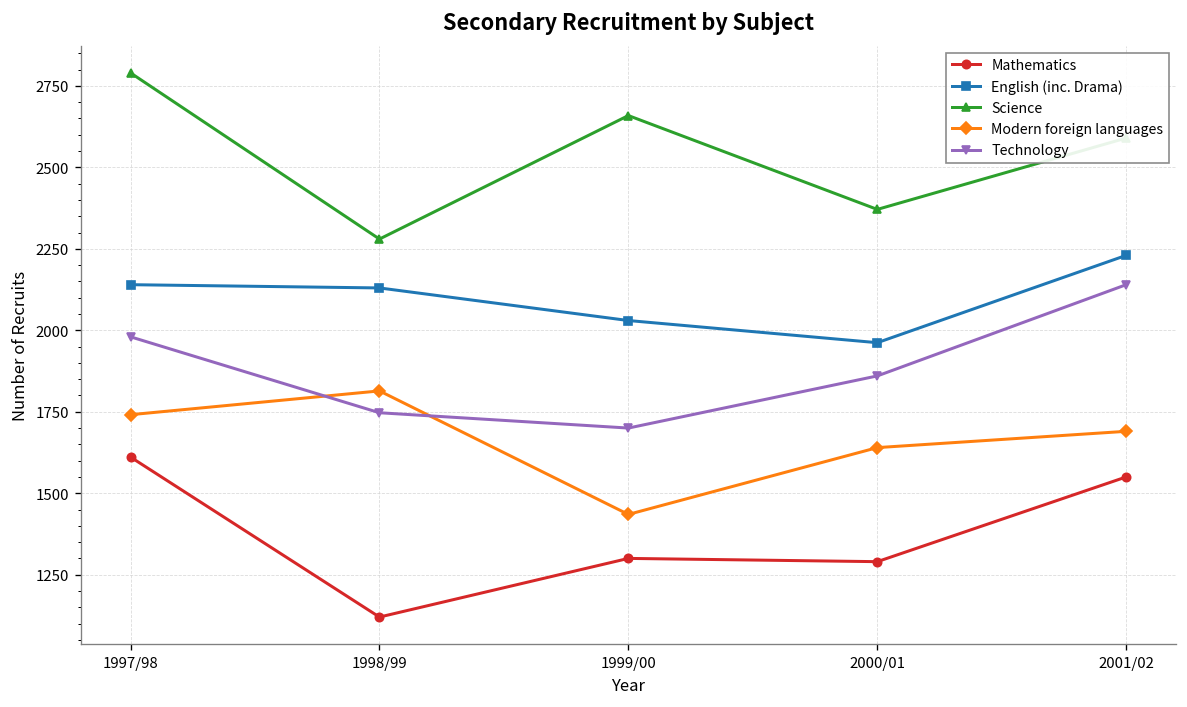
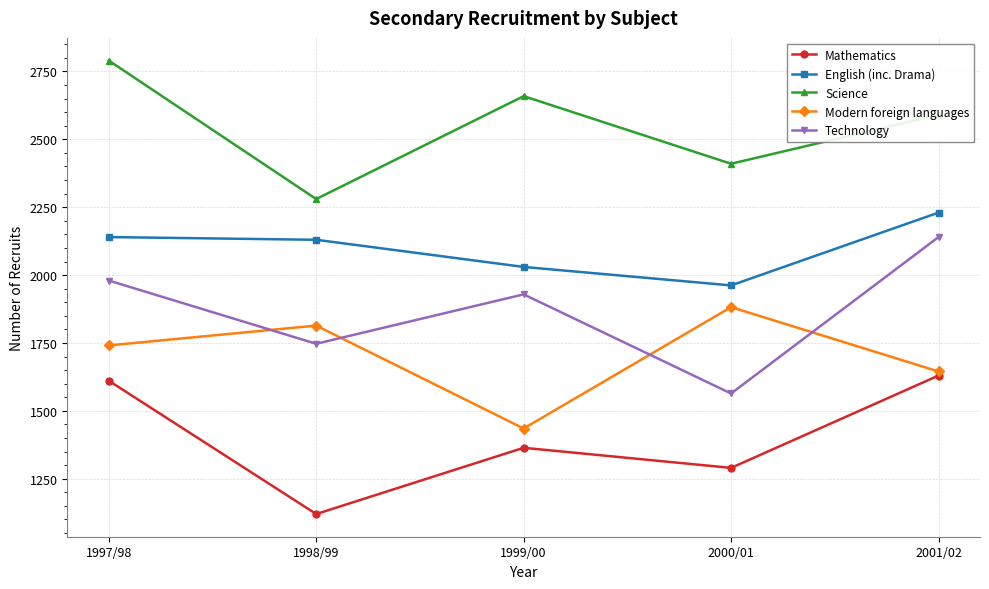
  {
    "Mathematics": {
      "1997/98": 1610,
      "1998/99": 1120,
-     "1999/00": 1300,
+     "1999/00": 1360,
      "2000/01": 1290,
-     "2001/02": 1550
+     "2001/02": 1630
    },
    "English (inc. Drama)": {
      "1997/98": 2140,
      "1998/99": 2130,
      "1999/00": 2030,
      "2000/01": 1960,
      "2001/02": 2230
    },
    "Science": {
      "1997/98": 2790,
      "1998/99": 2280,
      "1999/00": 2660,
-     "2000/01": 2370
+     "2000/01": 2410
    },
    "Modern foreign languages": {
      "1997/98": 1740,
      "1998/99": 1810,
      "1999/00": 1440,
-     "2000/01": 1640,
-     "2001/02": 1690
+     "2000/01": 1880,
+     "2001/02": 1650
    },
    "Technology": {
      "1997/98": 1980,
      "1998/99": 1750,
-     "1999/00": 1700,
-     "2000/01": 1860,
+     "1999/00": 1930,
+     "2000/01": 1560,
      "2001/02": 2140
    }
  }
